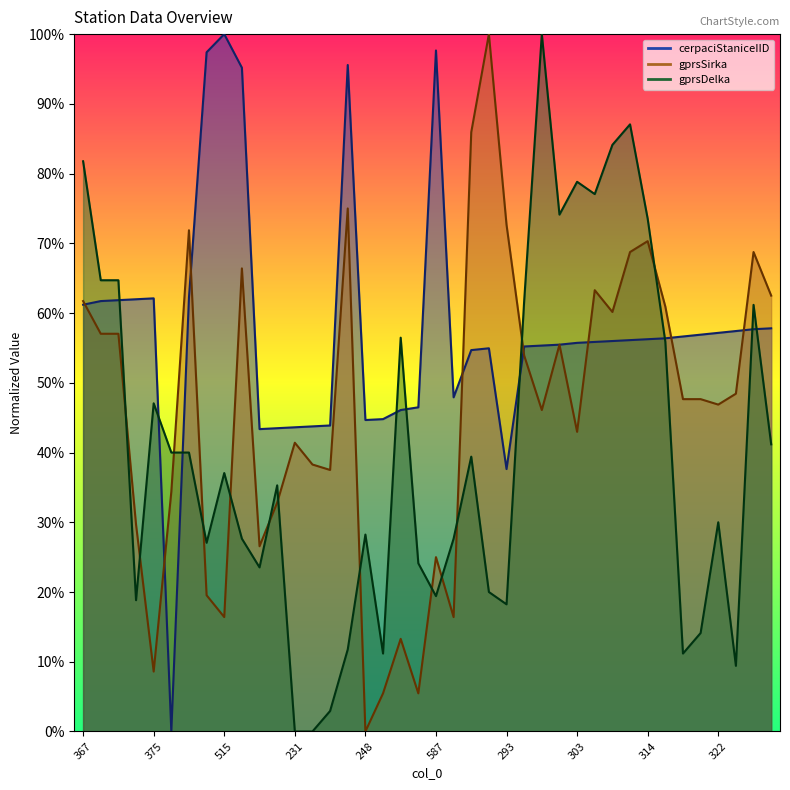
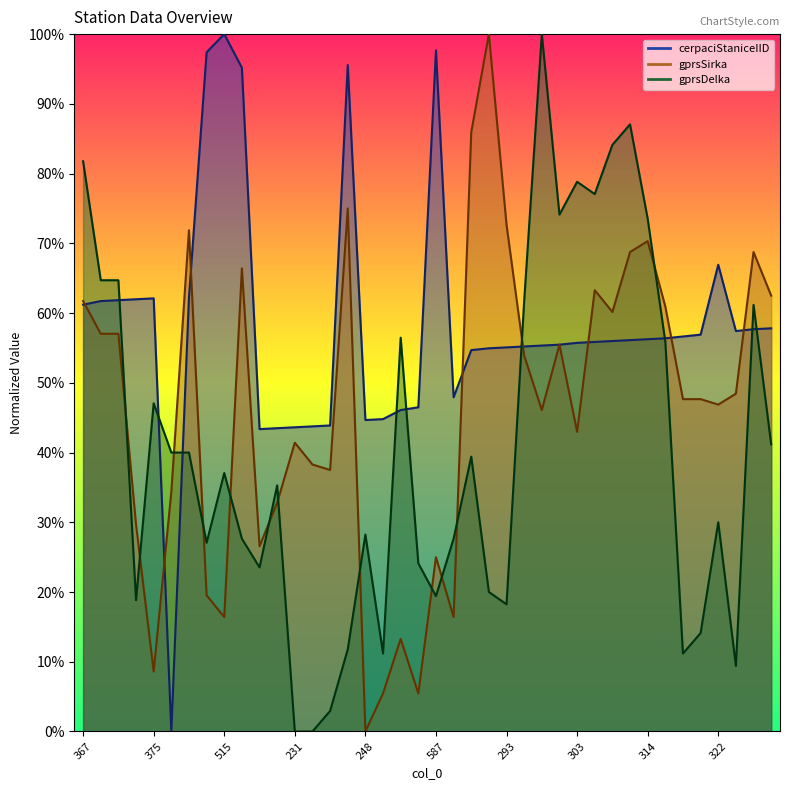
  {
    "cerpaciStaniceIID": {
      "367": "61%",
      "375": "62%",
      "515": "100%",
      "231": "44%",
      "248": "45%",
      "587": "98%",
-     "293": "38%",
+     "293": "55%",
      "303": "56%",
      "314": "56%",
-     "322": "57%"
+     "322": "67%"
    },
    "gprsSirka": {
      "367": "62%",
      "375": "9%",
      "515": "16%",
      "231": "41%",
      "248": "0%",
      "587": "25%",
      "293": "73%",
      "303": "43%",
      "314": "70%",
      "322": "47%"
    },
    "gprsDelka": {
      "367": "82%",
      "375": "47%",
      "515": "37%",
      "231": "0%",
      "248": "28%",
      "587": "19%",
      "293": "18%",
      "303": "79%",
      "314": "74%",
      "322": "30%"
    }
  }
